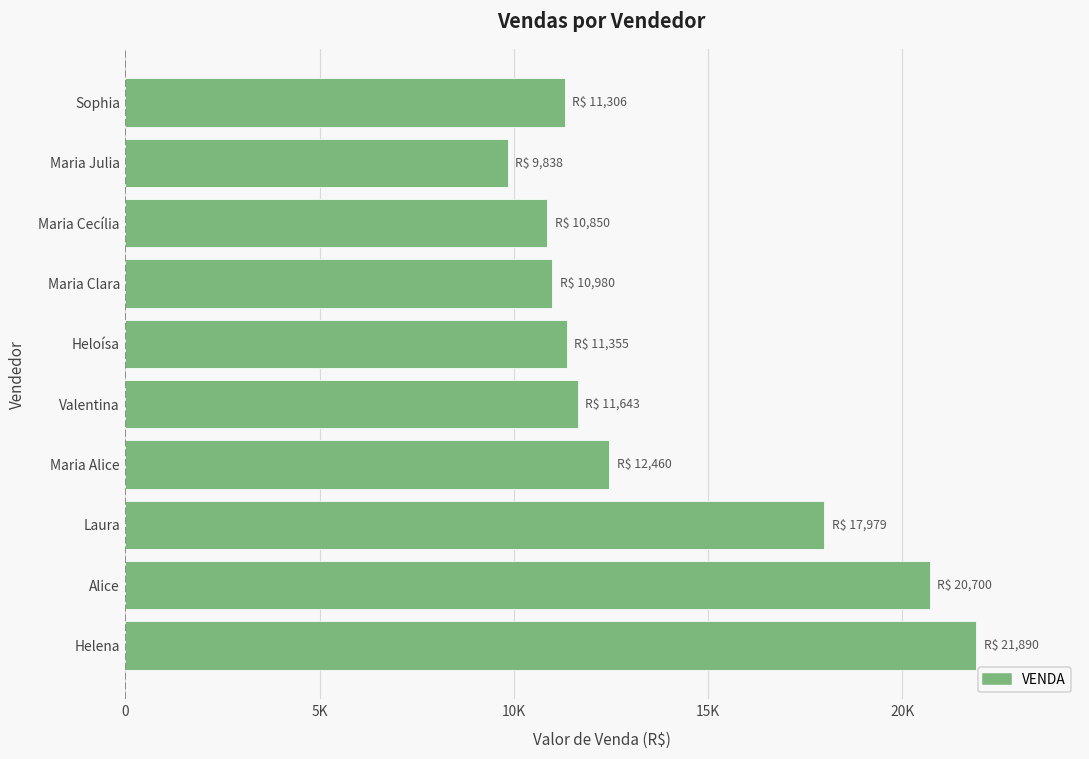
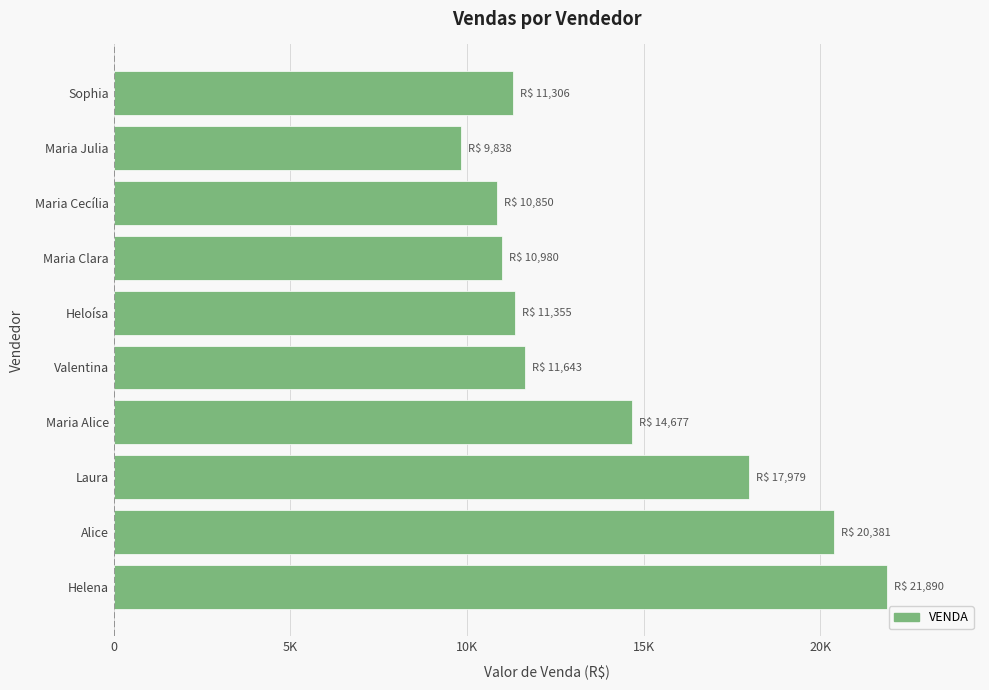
  {
    "Sophia": "11,306",
    "Maria Julia": "9,838",
    "Maria Cecília": "10,850",
    "Maria Clara": "10,980",
    "Heloísa": "11,355",
    "Valentina": "11,643",
-   "Maria Alice": "12,460",
+   "Maria Alice": "14,677",
    "Laura": "17,979",
-   "Alice": "20,700",
+   "Alice": "20,381",
    "Helena": "21,890"
  }
